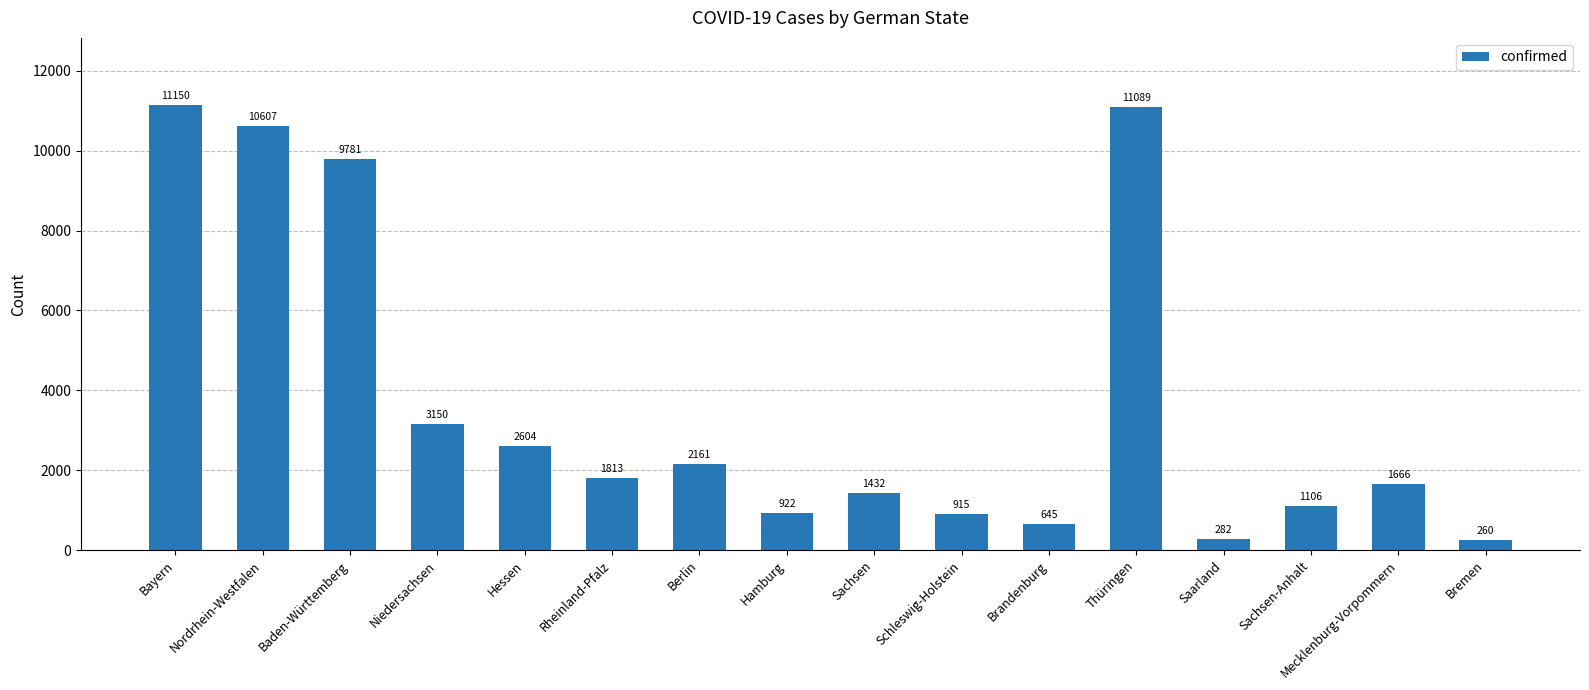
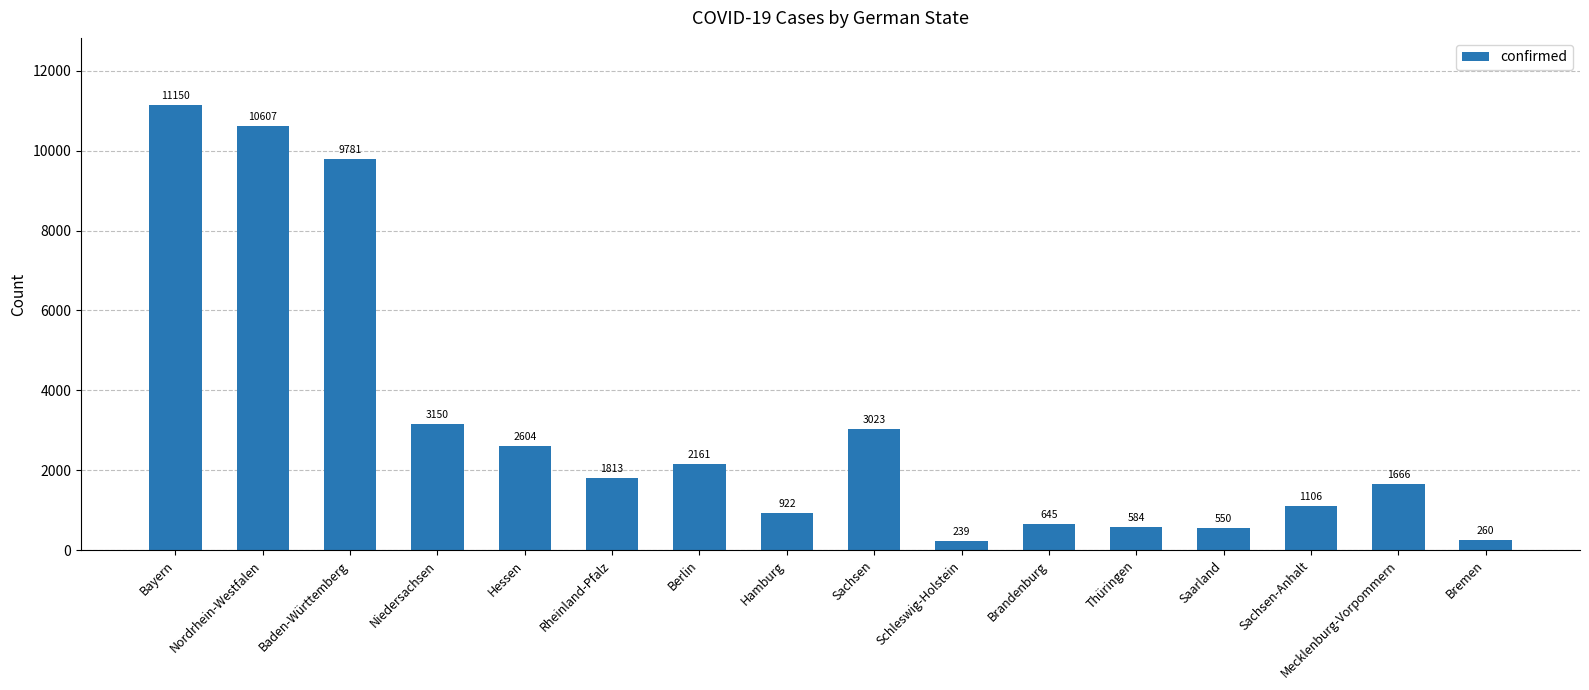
  {
    "Bayern": 11150,
    "Nordrhein-Westfalen": 10607,
    "Baden-Württemberg": 9781,
    "Niedersachsen": 3150,
    "Hessen": 2604,
    "Rheinland-Pfalz": 1813,
    "Berlin": 2161,
    "Hamburg": 922,
-   "Sachsen": 1432,
-   "Schleswig-Holstein": 915,
+   "Sachsen": 3023,
+   "Schleswig-Holstein": 239,
    "Brandenburg": 645,
-   "Thüringen": 11089,
-   "Saarland": 282,
+   "Thüringen": 584,
+   "Saarland": 550,
    "Sachsen-Anhalt": 1106,
    "Mecklenburg-Vorpommern": 1666,
    "Bremen": 260
  }
